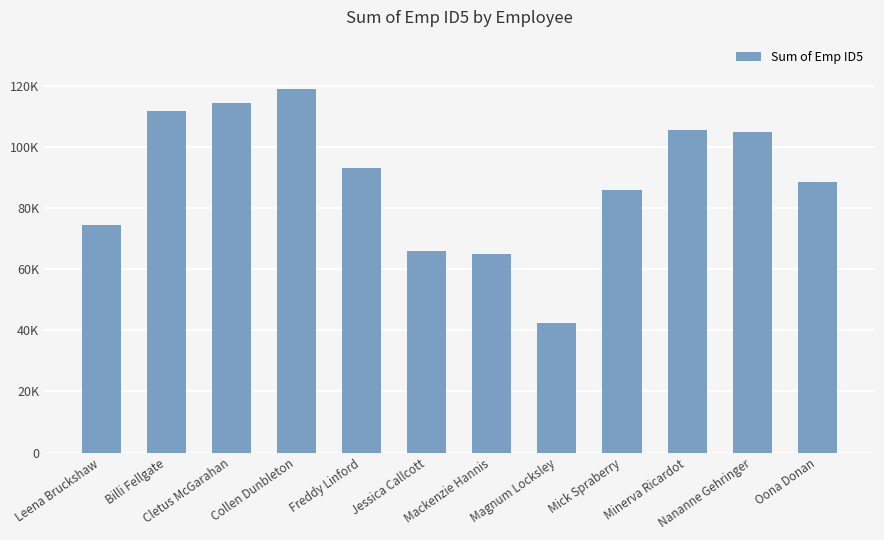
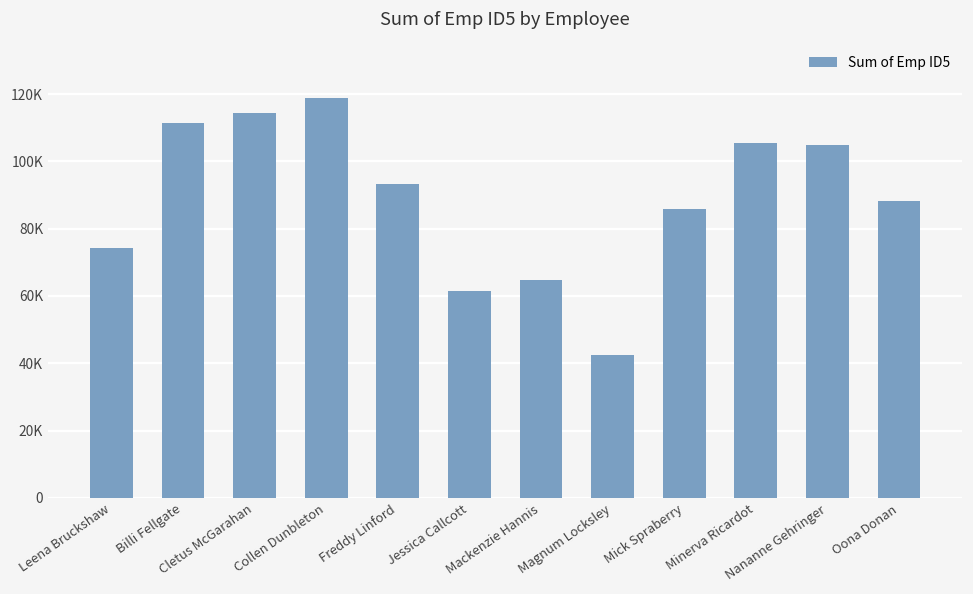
  {
    "Leena Bruckshaw": 74000,
    "Billi Fellgate": 112000,
    "Cletus McGarahan": 114000,
    "Collen Dunbleton": 119000,
    "Freddy Linford": 93000,
-   "Jessica Callcott": 66000,
+   "Jessica Callcott": 61000,
    "Mackenzie Hannis": 65000,
    "Magnum Locksley": 42000,
    "Mick Spraberry": 86000,
    "Minerva Ricardot": 105000,
    "Nananne Gehringer": 105000,
    "Oona Donan": 88000
  }
